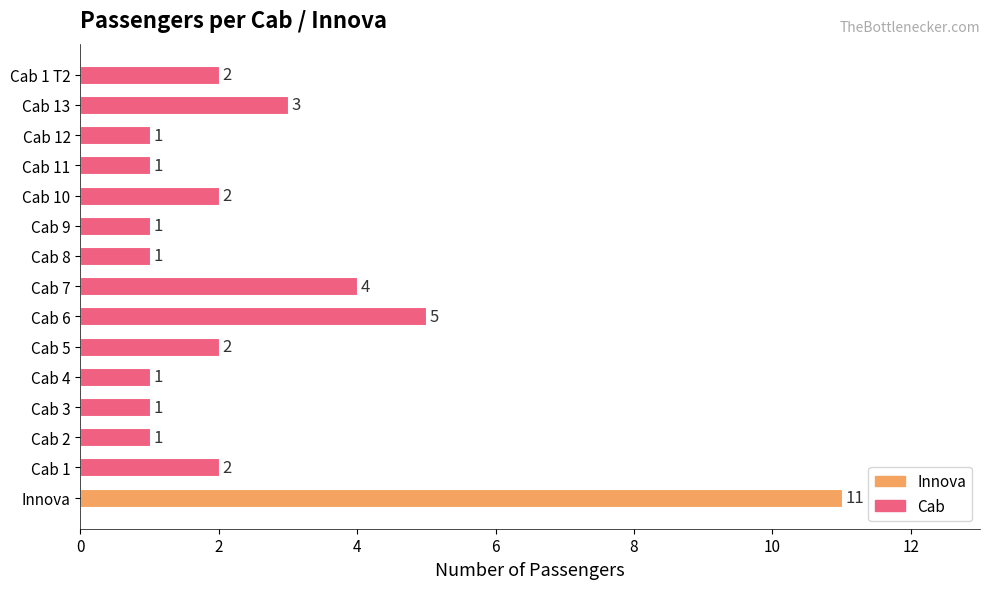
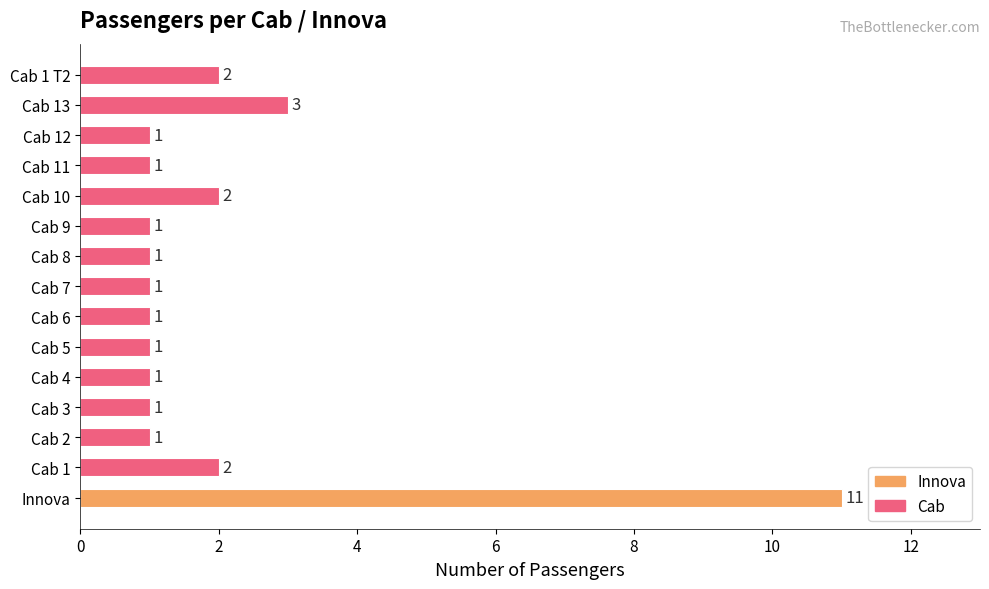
  {
    "Cab 1 T2": 2,
    "Cab 13": 3,
    "Cab 12": 1,
    "Cab 11": 1,
    "Cab 10": 2,
    "Cab 9": 1,
    "Cab 8": 1,
-   "Cab 7": 4,
-   "Cab 6": 5,
-   "Cab 5": 2,
+   "Cab 7": 1,
+   "Cab 6": 1,
+   "Cab 5": 1,
    "Cab 4": 1,
    "Cab 3": 1,
    "Cab 2": 1,
    "Cab 1": 2,
    "Innova": 11
  }
